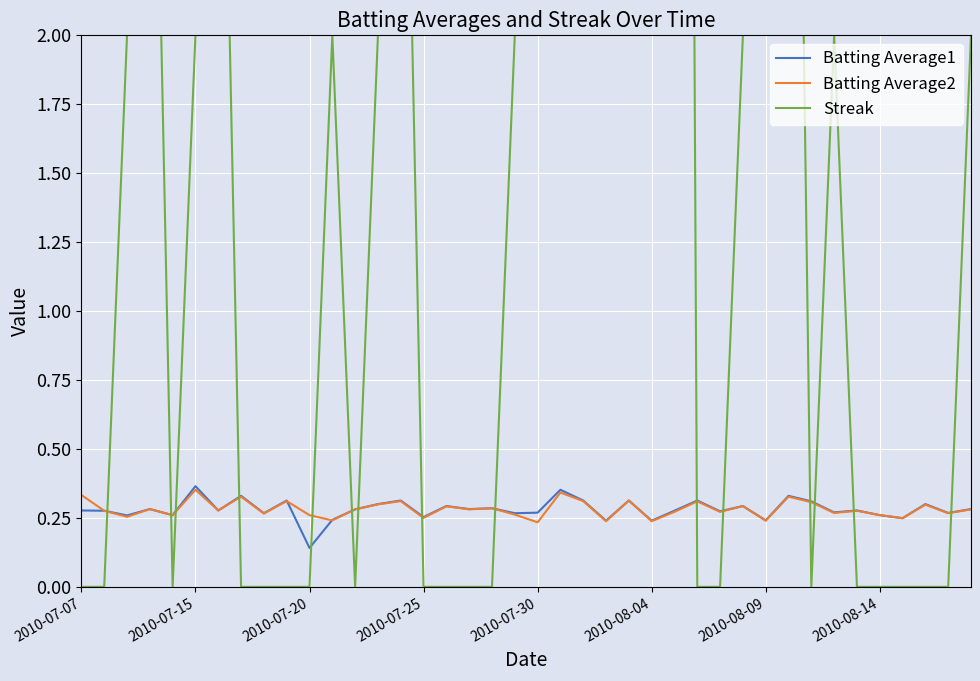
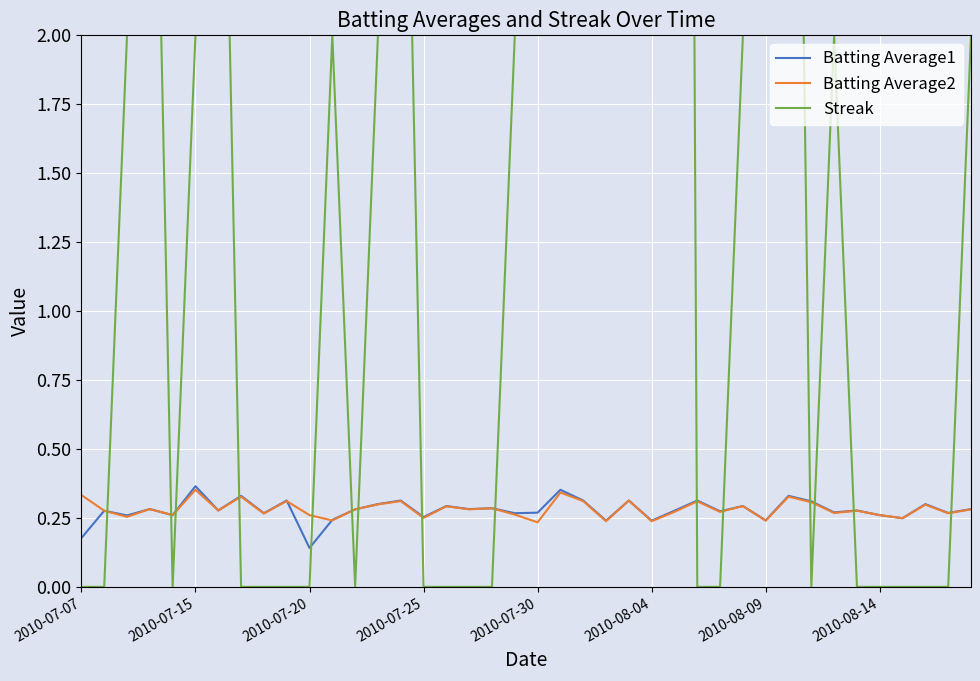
  {
    "Batting Average1": {
-     "2010-07-07": 0.28,
+     "2010-07-07": 0.18,
      "2010-07-15": 0.37,
      "2010-07-20": 0.14,
      "2010-07-30": 0.27
    },
    "Batting Average2": {
      "2010-07-07": 0.33,
      "2010-07-15": 0.35,
      "2010-07-20": 0.26,
      "2010-07-30": 0.23
    },
    "Streak": {
      "2010-07-07": 0.00,
      "2010-07-15": 2.00,
      "2010-07-20": 0.00,
      "2010-07-25": 0.00,
      "2010-08-14": 0.00
    }
  }
